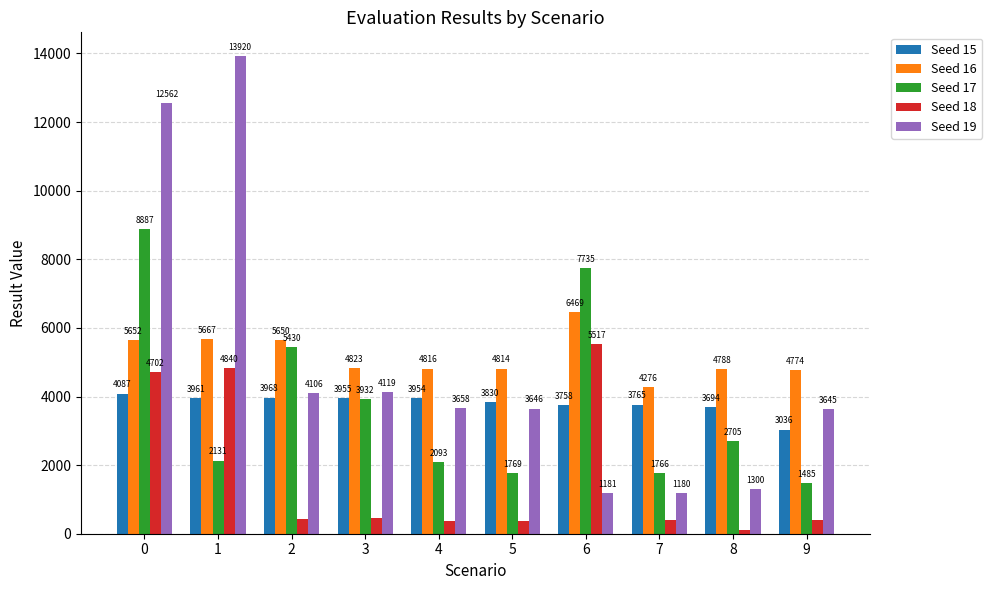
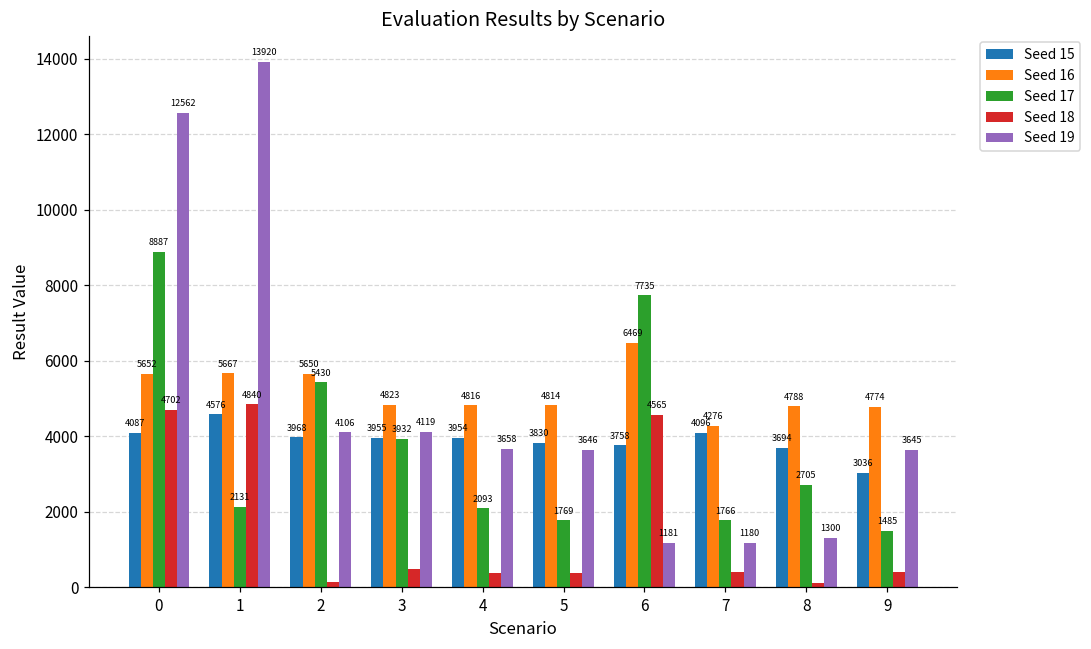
  {
    "Seed 15": {
      "0": 4087,
-     "1": 3961,
+     "1": 4576,
      "2": 3968,
      "3": 3955,
      "4": 3954,
      "5": 3830,
      "6": 3758,
-     "7": 3765,
+     "7": 4096,
      "8": 3694,
      "9": 3036
    },
    "Seed 16": {
      "0": 5652,
      "1": 5667,
      "2": 5650,
      "3": 4823,
      "4": 4816,
      "5": 4814,
      "6": 6469,
      "7": 4276,
      "8": 4788,
      "9": 4774
    },
    "Seed 17": {
      "0": 8887,
      "1": 2131,
      "2": 5430,
      "3": 3932,
      "4": 2093,
      "5": 1769,
      "6": 7735,
      "7": 1766,
      "8": 2705,
      "9": 1485
    },
    "Seed 18": {
      "0": 4702,
      "1": 4840,
-     "2": 400,
-     "6": 5517
+     "2": 100,
+     "6": 4565
    },
    "Seed 19": {
      "0": 12562,
      "1": 13920,
      "2": 4106,
      "3": 4119,
      "4": 3658,
      "5": 3646,
      "6": 1181,
      "7": 1180,
      "8": 1300,
      "9": 3645
    }
  }
